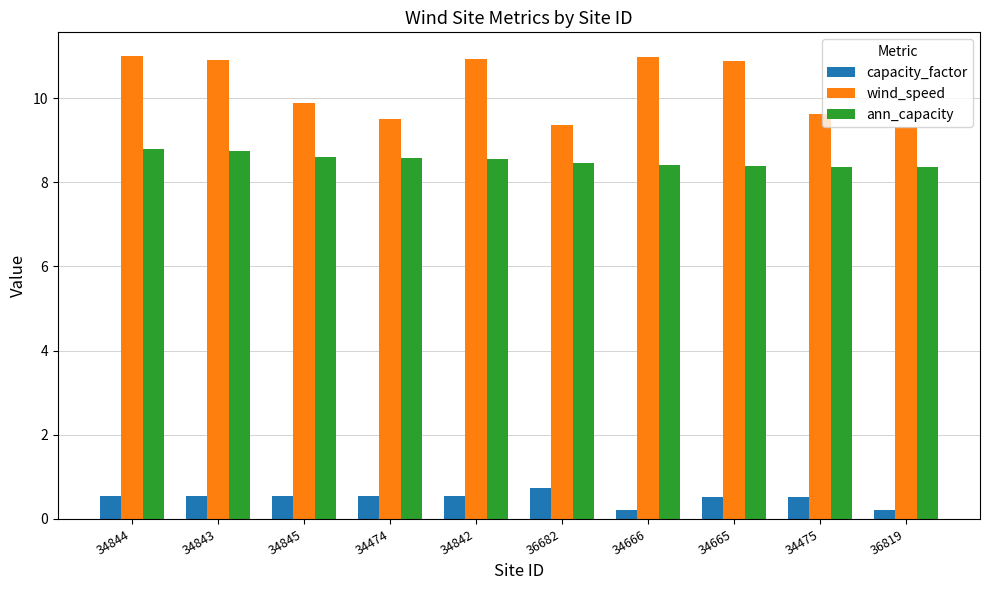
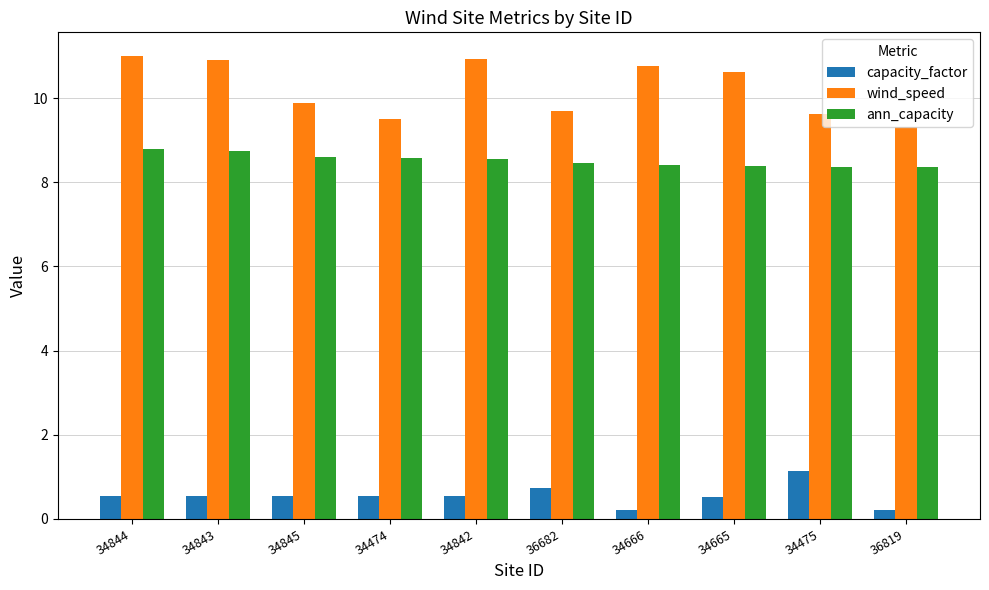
  {
    "capacity_factor": {
      "34844": 0.5,
      "34843": 0.5,
      "34845": 0.5,
      "34474": 0.5,
      "34842": 0.5,
      "36682": 0.7,
      "34666": 0.2,
      "34665": 0.5,
-     "34475": 0.5,
+     "34475": 1.1,
      "36819": 0.2
    },
    "wind_speed": {
      "34844": 11.0,
      "34843": 10.9,
      "34845": 9.9,
      "34474": 9.5,
      "34842": 10.9,
-     "36682": 9.4,
-     "34666": 11.0,
-     "34665": 10.9,
+     "36682": 9.7,
+     "34666": 10.8,
+     "34665": 10.6,
      "34475": 9.6
    },
    "ann_capacity": {
      "34844": 8.8,
      "34843": 8.7,
      "34845": 8.6,
      "34474": 8.6,
      "34842": 8.5,
      "36682": 8.5,
      "34666": 8.4,
      "34665": 8.4,
      "34475": 8.4,
      "36819": 8.4
    }
  }
